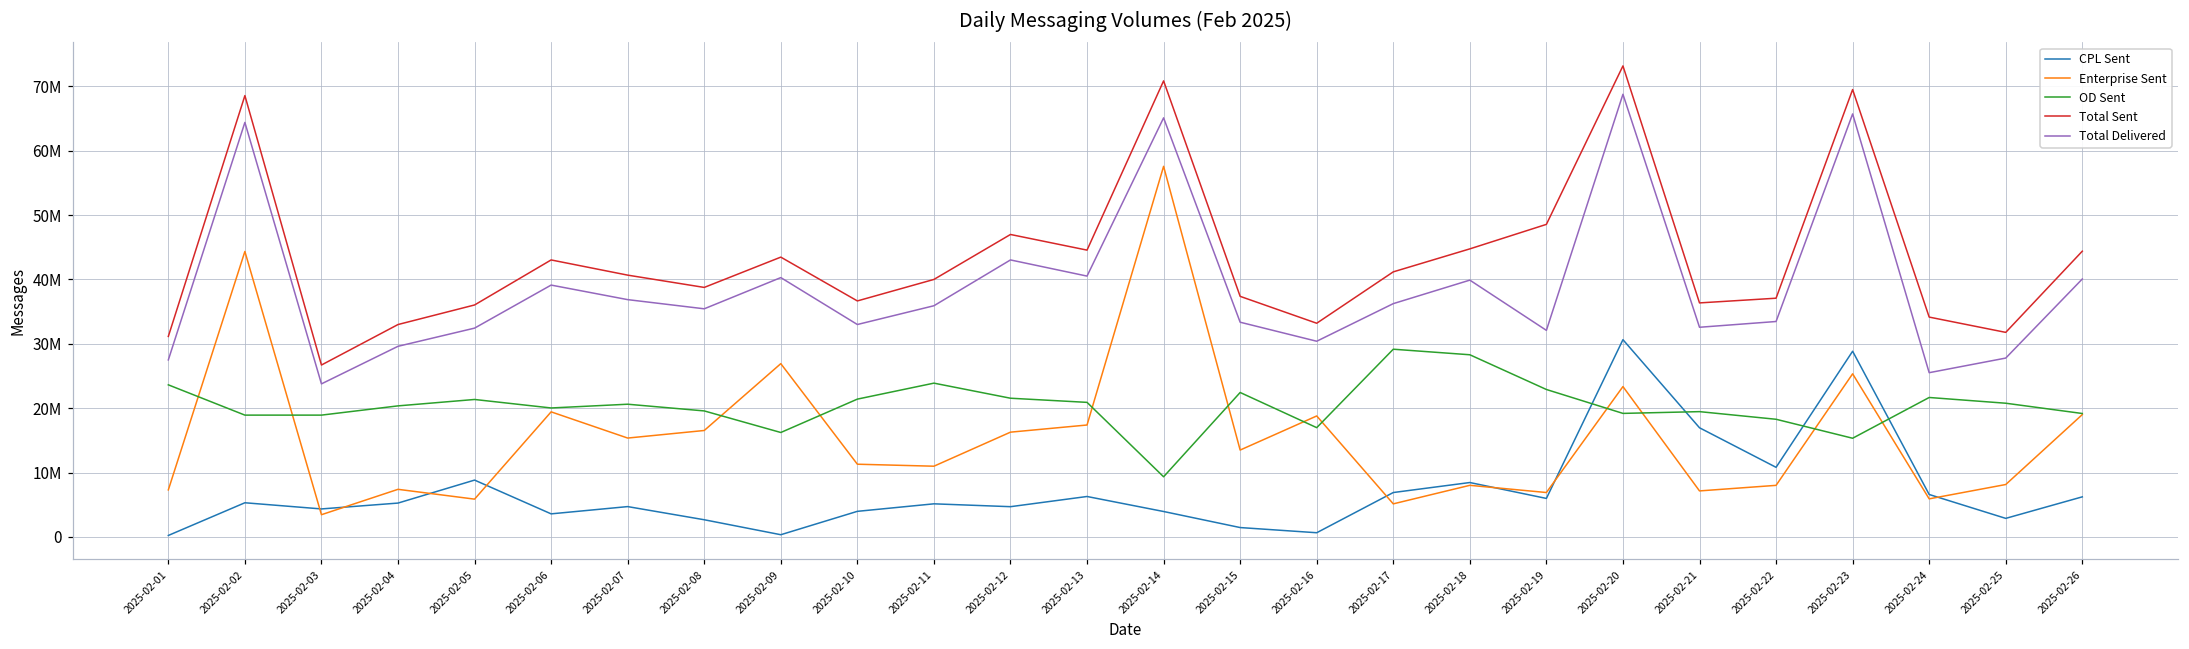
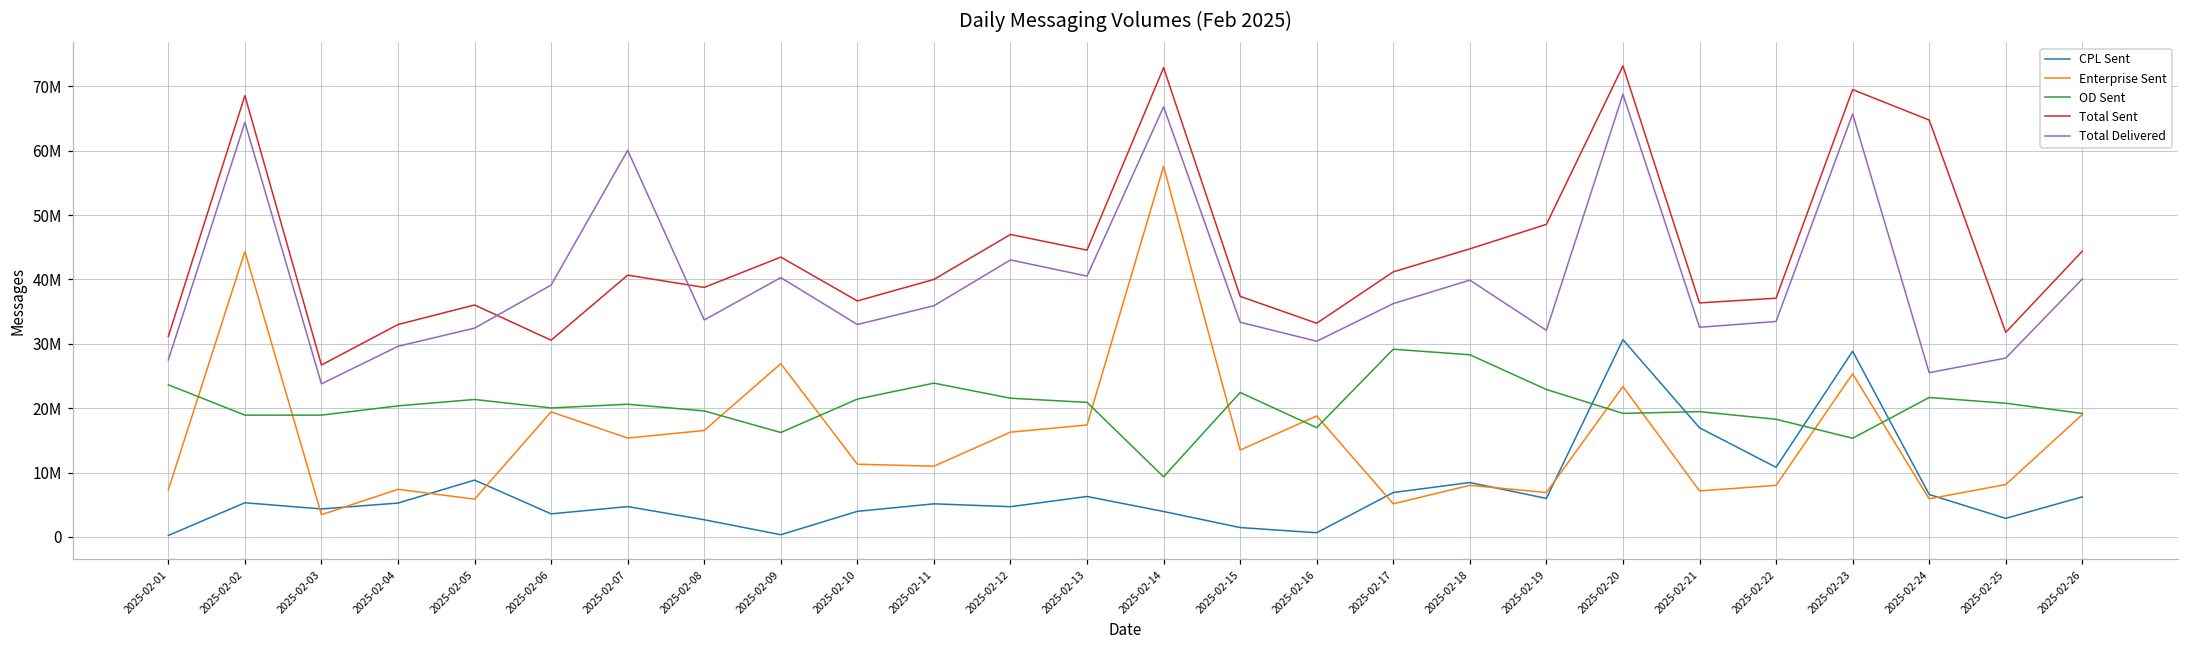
  {
    "CPL Sent": {
      "2025-02-01": 0,
      "2025-02-02": 5000000,
      "2025-02-03": 4000000,
      "2025-02-04": 5000000,
      "2025-02-05": 9000000,
      "2025-02-06": 4000000,
      "2025-02-07": 5000000,
      "2025-02-08": 3000000,
      "2025-02-09": 0,
      "2025-02-10": 4000000,
      "2025-02-11": 5000000,
      "2025-02-12": 5000000,
      "2025-02-13": 6000000,
      "2025-02-14": 4000000,
      "2025-02-15": 1000000,
      "2025-02-16": 1000000,
      "2025-02-17": 7000000,
      "2025-02-19": 6000000,
      "2025-02-20": 31000000,
      "2025-02-21": 17000000,
      "2025-02-22": 11000000,
      "2025-02-23": 29000000,
      "2025-02-24": 7000000,
      "2025-02-25": 3000000,
      "2025-02-26": 6000000
    },
    "Enterprise Sent": {
      "2025-02-01": 7000000,
      "2025-02-02": 44000000,
      "2025-02-03": 3000000,
      "2025-02-04": 7000000,
      "2025-02-05": 6000000,
      "2025-02-06": 19000000,
      "2025-02-07": 15000000,
      "2025-02-08": 17000000,
      "2025-02-09": 27000000,
      "2025-02-10": 11000000,
      "2025-02-11": 11000000,
      "2025-02-12": 16000000,
      "2025-02-13": 17000000,
      "2025-02-14": 58000000,
      "2025-02-15": 13000000,
      "2025-02-16": 19000000,
      "2025-02-17": 5000000,
      "2025-02-19": 7000000,
      "2025-02-20": 23000000,
      "2025-02-21": 7000000,
      "2025-02-22": 8000000,
      "2025-02-23": 25000000,
      "2025-02-24": 6000000,
      "2025-02-25": 8000000
    },
    "OD Sent": {
      "2025-02-01": 24000000,
      "2025-02-02": 19000000,
      "2025-02-03": 19000000,
      "2025-02-04": 20000000,
      "2025-02-05": 21000000,
      "2025-02-06": 20000000,
      "2025-02-07": 21000000,
      "2025-02-08": 20000000,
      "2025-02-09": 16000000,
      "2025-02-10": 21000000,
      "2025-02-11": 24000000,
      "2025-02-12": 22000000,
      "2025-02-13": 21000000,
      "2025-02-14": 9000000,
      "2025-02-15": 22000000,
      "2025-02-16": 17000000,
      "2025-02-17": 29000000,
      "2025-02-18": 28000000,
      "2025-02-19": 23000000,
      "2025-02-20": 19000000,
      "2025-02-21": 19000000,
      "2025-02-22": 18000000,
      "2025-02-23": 15000000,
      "2025-02-24": 22000000,
      "2025-02-25": 21000000
    },
    "Total Sent": {
      "2025-02-01": 31000000,
      "2025-02-02": 69000000,
      "2025-02-03": 27000000,
      "2025-02-04": 33000000,
      "2025-02-05": 36000000,
-     "2025-02-06": 43000000,
+     "2025-02-06": 31000000,
      "2025-02-07": 41000000,
      "2025-02-08": 39000000,
      "2025-02-09": 43000000,
      "2025-02-10": 37000000,
      "2025-02-11": 40000000,
      "2025-02-12": 47000000,
      "2025-02-13": 45000000,
-     "2025-02-14": 71000000,
+     "2025-02-14": 73000000,
      "2025-02-15": 37000000,
      "2025-02-16": 33000000,
      "2025-02-17": 41000000,
      "2025-02-18": 45000000,
      "2025-02-19": 49000000,
      "2025-02-20": 73000000,
      "2025-02-21": 36000000,
      "2025-02-22": 37000000,
      "2025-02-23": 70000000,
-     "2025-02-24": 34000000,
+     "2025-02-24": 65000000,
      "2025-02-25": 32000000,
      "2025-02-26": 44000000
    },
    "Total Delivered": {
      "2025-02-01": 27000000,
      "2025-02-02": 64000000,
      "2025-02-03": 24000000,
      "2025-02-04": 30000000,
      "2025-02-05": 32000000,
      "2025-02-06": 39000000,
-     "2025-02-07": 37000000,
-     "2025-02-08": 35000000,
+     "2025-02-07": 60000000,
+     "2025-02-08": 34000000,
      "2025-02-09": 40000000,
      "2025-02-10": 33000000,
      "2025-02-11": 36000000,
      "2025-02-12": 43000000,
      "2025-02-13": 41000000,
-     "2025-02-14": 65000000,
+     "2025-02-14": 67000000,
      "2025-02-15": 33000000,
      "2025-02-16": 30000000,
      "2025-02-17": 36000000,
      "2025-02-18": 40000000,
      "2025-02-19": 32000000,
      "2025-02-20": 69000000,
      "2025-02-21": 33000000,
      "2025-02-22": 33000000,
      "2025-02-23": 66000000,
      "2025-02-24": 26000000,
      "2025-02-25": 28000000,
      "2025-02-26": 40000000
    }
  }
